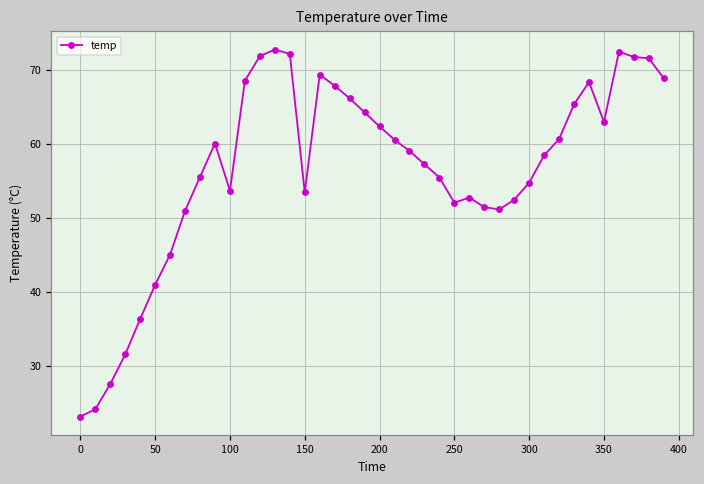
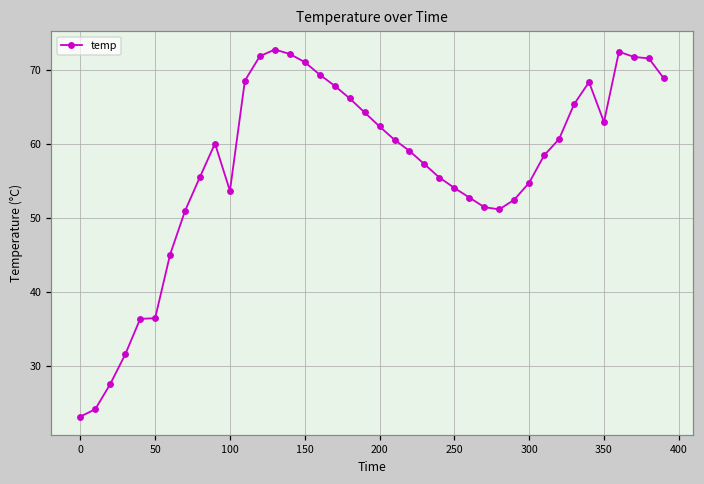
  {
    "0": 23,
-   "50": 41,
+   "50": 36,
    "100": 54,
-   "150": 53,
+   "150": 71,
    "200": 62,
-   "250": 52,
+   "250": 54,
    "300": 55,
    "350": 63
  }
